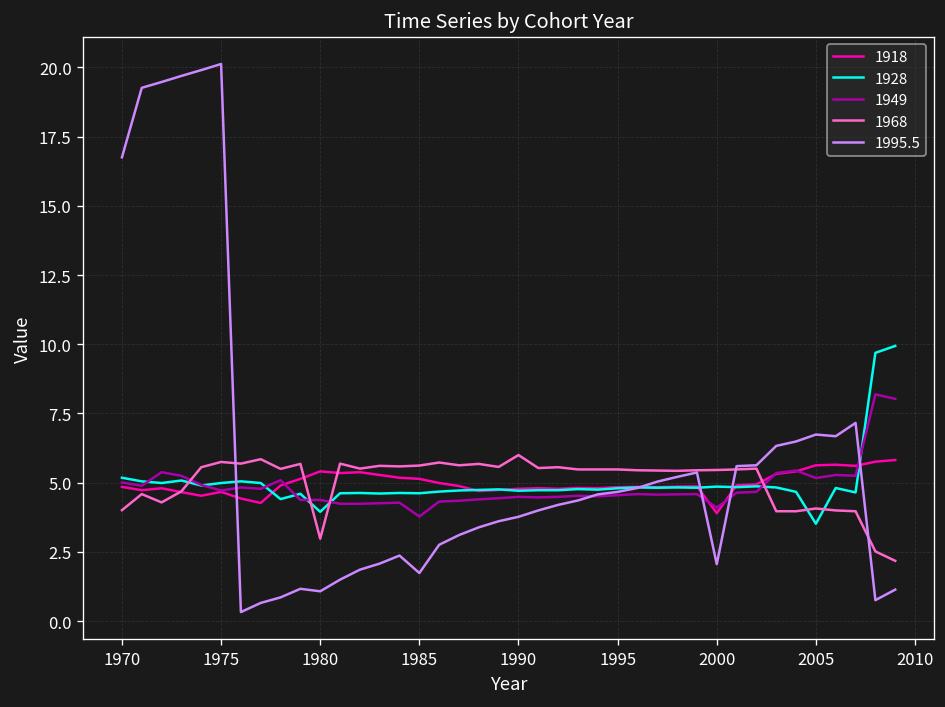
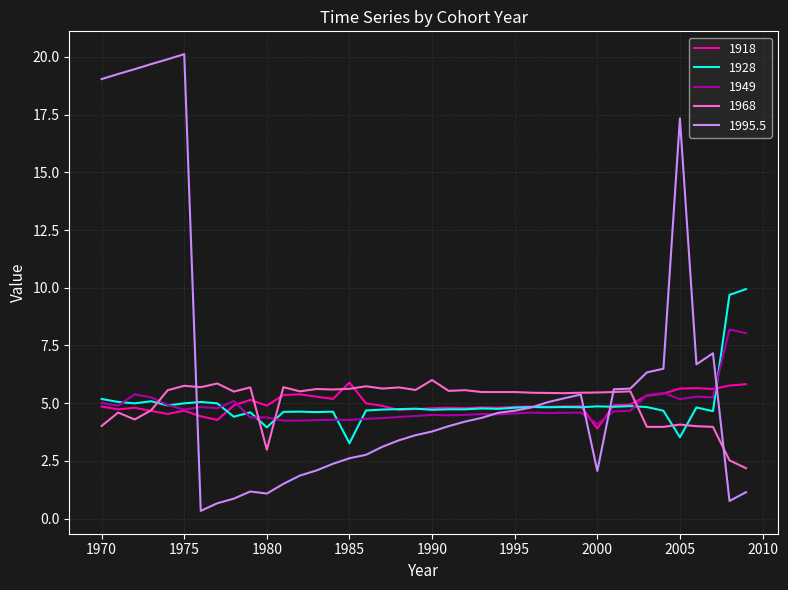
  {
    "1918": {
      "1970": 4.9,
-     "1980": 5.4,
-     "1985": 5.1,
+     "1980": 4.9,
+     "1985": 5.9,
      "2000": 3.9,
      "2005": 5.6
    },
    "1928": {
      "1970": 5.2,
      "1975": 5.0,
      "1980": 4.0,
-     "1985": 4.6,
+     "1985": 3.3,
      "2000": 4.9,
      "2005": 3.5
    },
    "1949": {
      "1970": 5.0,
      "1980": 4.4,
-     "1985": 3.8,
+     "1985": 4.3,
      "1990": 4.5,
      "1995": 4.6,
      "2000": 4.1,
      "2005": 5.2
    },
    "1968": {
      "1970": 4.0,
      "1975": 5.8,
      "1980": 3.0,
      "1985": 5.6,
      "1990": 6.0,
      "1995": 5.5,
      "2000": 5.5,
      "2005": 4.1
    },
    "1995.5": {
-     "1970": 16.8,
+     "1970": 19.0,
      "1975": 20.1,
      "1980": 1.1,
-     "1985": 1.7,
+     "1985": 2.6,
      "1990": 3.8,
      "1995": 4.7,
      "2000": 2.1,
-     "2005": 6.7
+     "2005": 17.3
    }
  }
